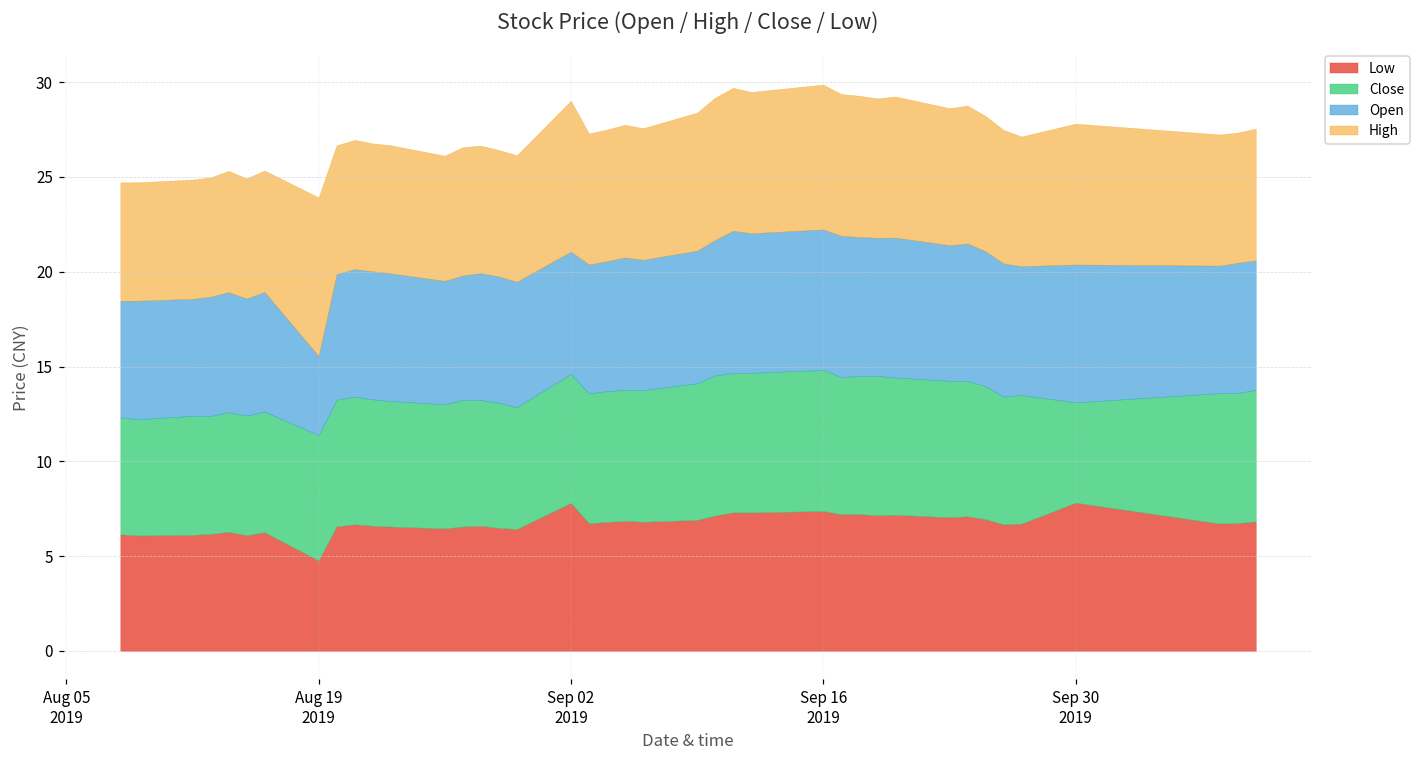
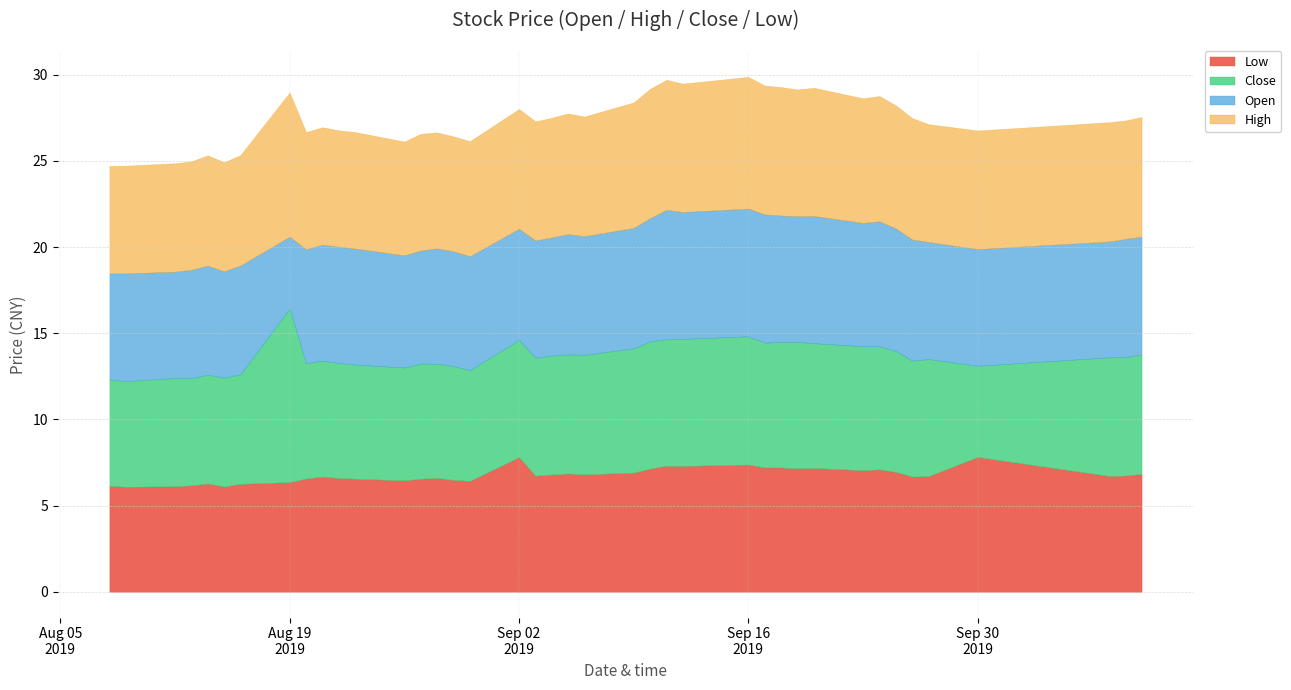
  {
    "Low": {
-     "Aug 19 2019": 4.8,
+     "Aug 19 2019": 6.4,
      "Sep 02 2019": 7.8,
      "Sep 16 2019": 7.4,
      "Sep 30 2019": 7.8
    },
    "Close": {
-     "Aug 19 2019": 6.6,
+     "Aug 19 2019": 10.1,
      "Sep 02 2019": 6.8,
      "Sep 16 2019": 7.4,
      "Sep 30 2019": 5.3
    },
    "Open": {
      "Aug 19 2019": 4.2,
      "Sep 02 2019": 6.4,
      "Sep 16 2019": 7.4,
-     "Sep 30 2019": 7.3
+     "Sep 30 2019": 6.8
    },
    "High": {
      "Aug 19 2019": 8.4,
-     "Sep 02 2019": 8.0,
+     "Sep 02 2019": 6.9,
      "Sep 16 2019": 7.6,
-     "Sep 30 2019": 7.4
+     "Sep 30 2019": 6.9
    }
  }
